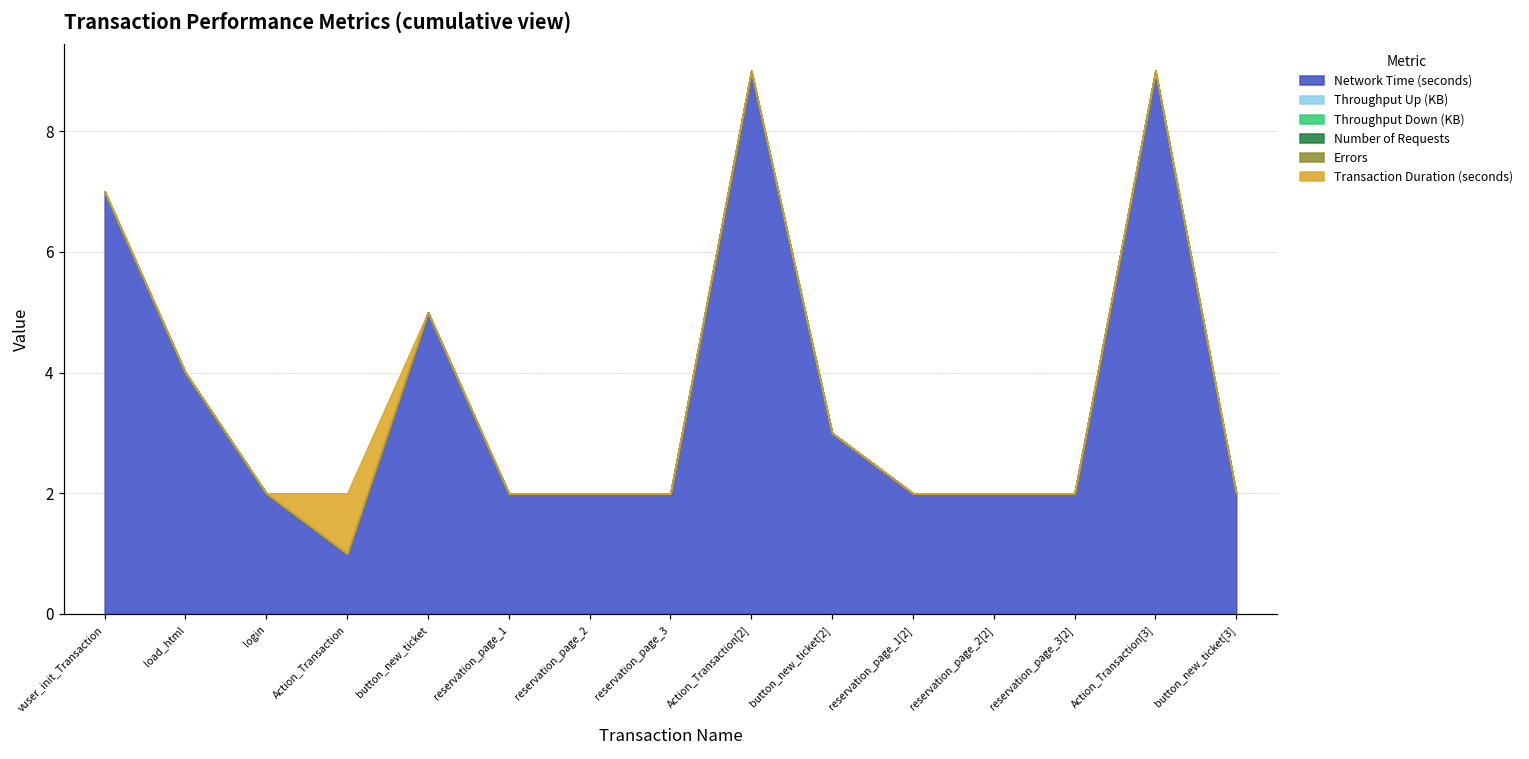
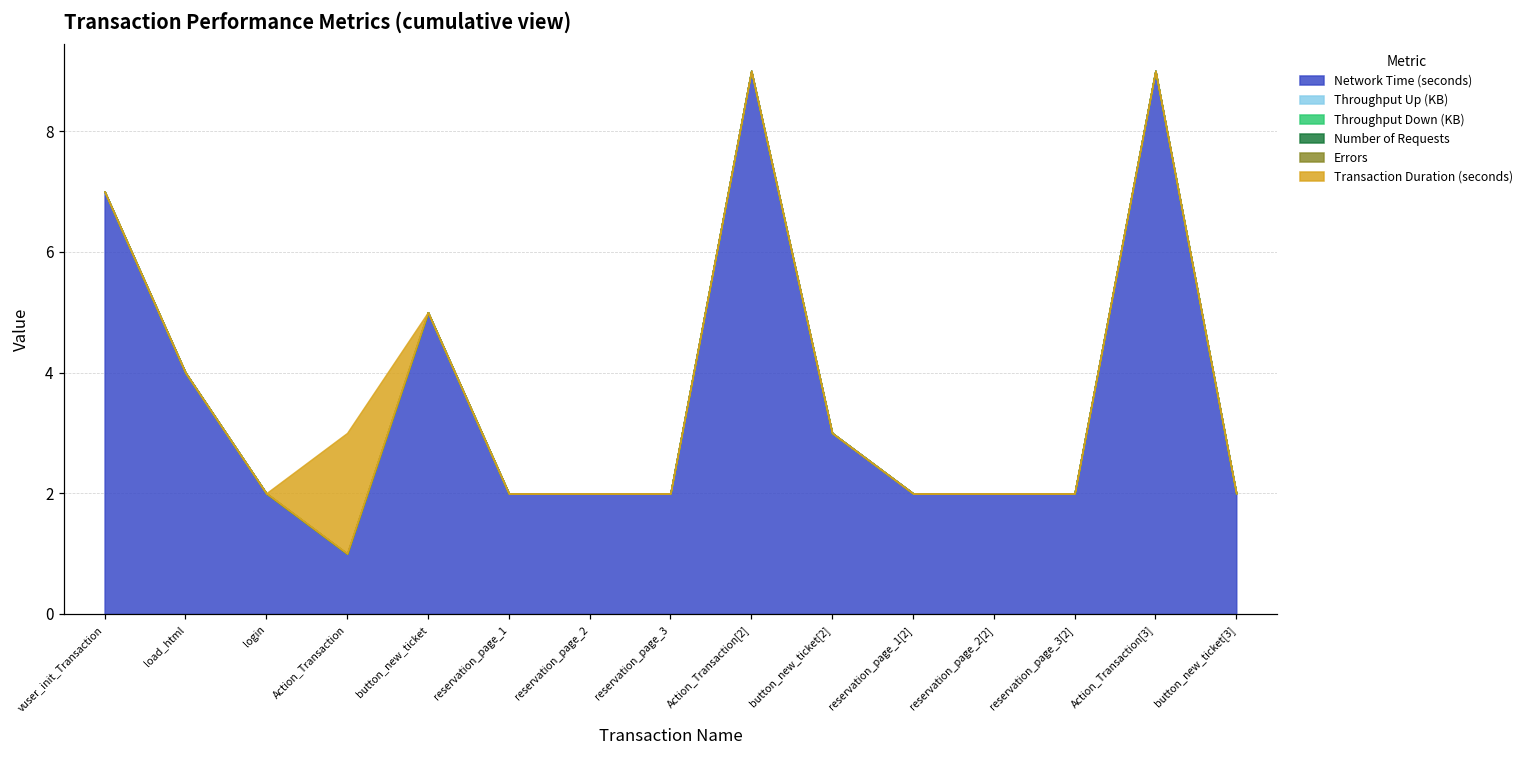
  {
    "Errors": {
      "Action_Transaction": 1
    },
    "Transaction Duration (seconds)": {
-     "Action_Transaction": 1
+     "Action_Transaction": 2
    }
  }
